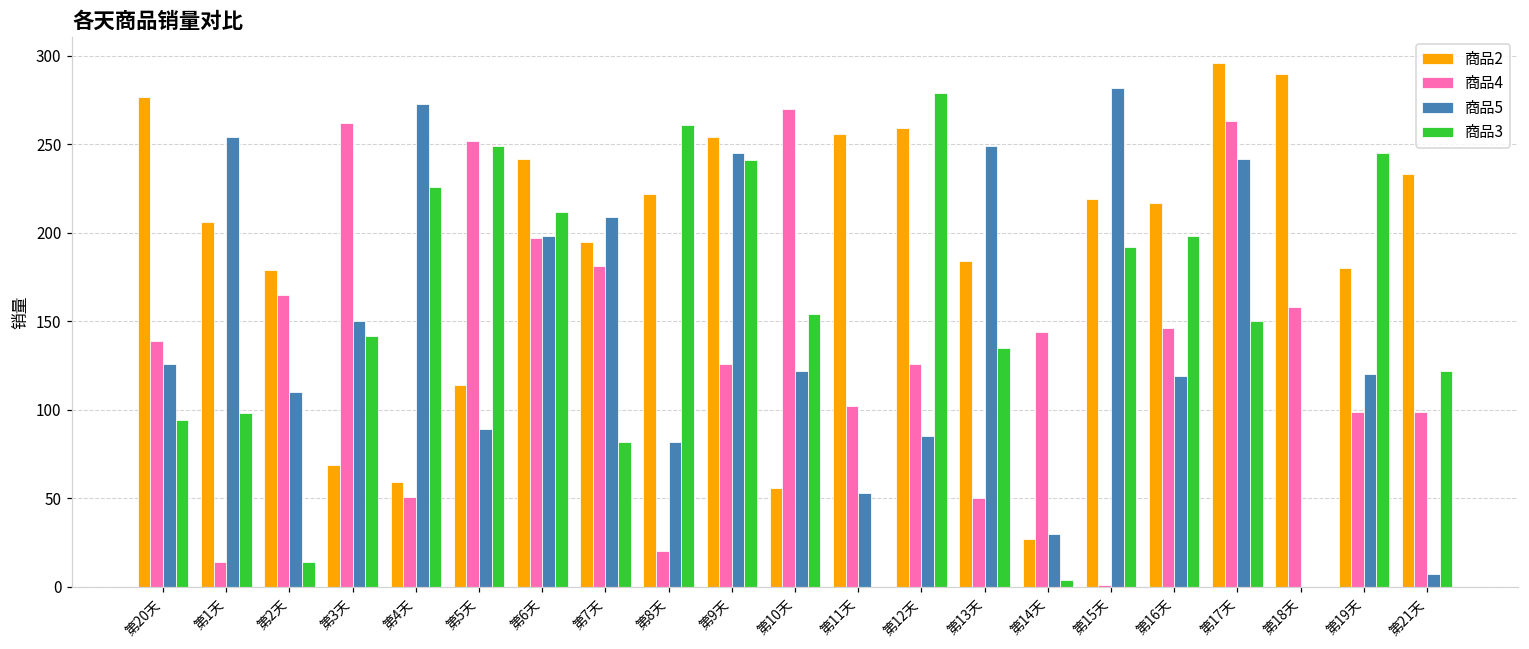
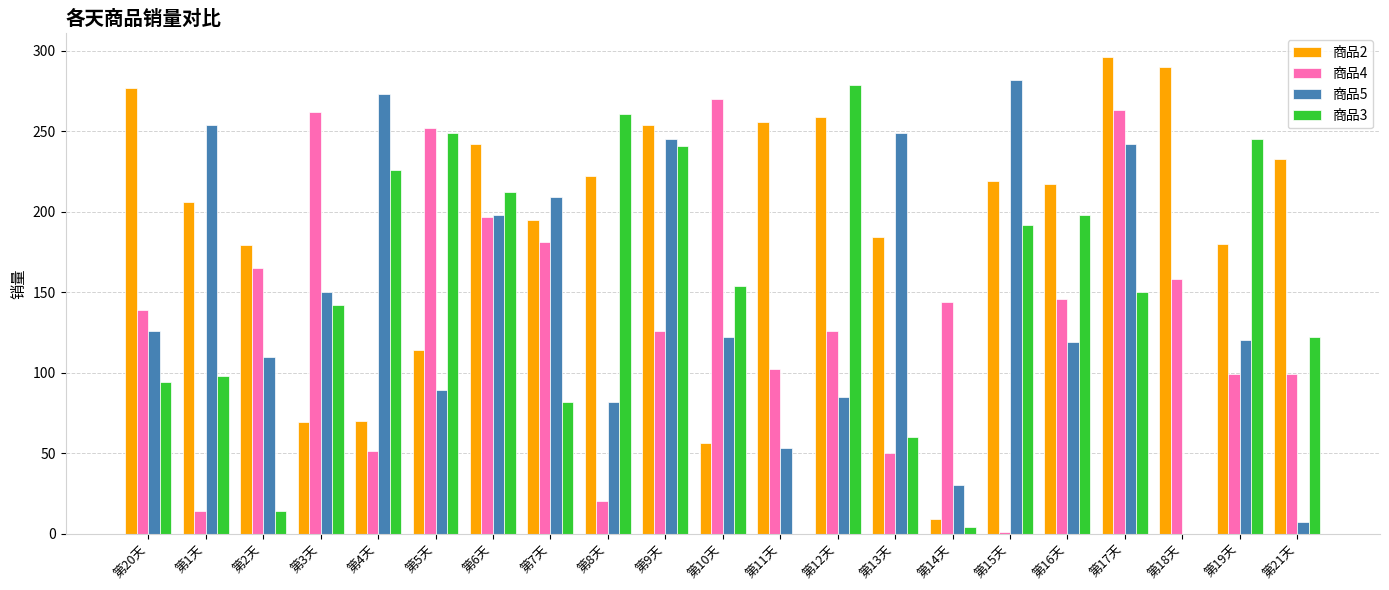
  {
    "商品2": {
      "第20天": 277,
      "第1天": 206,
      "第2天": 179,
      "第3天": 69,
-     "第4天": 59,
+     "第4天": 70,
      "第5天": 114,
      "第6天": 242,
      "第7天": 195,
      "第8天": 222,
      "第9天": 254,
      "第10天": 56,
      "第11天": 256,
      "第12天": 259,
      "第13天": 184,
-     "第14天": 27,
+     "第14天": 9,
      "第15天": 219,
      "第16天": 217,
      "第17天": 296,
      "第18天": 290,
      "第19天": 180,
      "第21天": 233
    },
    "商品4": {
      "第20天": 139,
      "第1天": 14,
      "第2天": 165,
      "第3天": 262,
      "第4天": 51,
      "第5天": 252,
      "第6天": 197,
      "第7天": 181,
      "第8天": 20,
      "第9天": 126,
      "第10天": 270,
      "第11天": 102,
      "第12天": 126,
      "第13天": 50,
      "第14天": 144,
      "第16天": 146,
      "第17天": 263,
      "第18天": 158,
      "第19天": 99,
      "第21天": 99
    },
    "商品5": {
      "第20天": 126,
      "第1天": 254,
      "第2天": 110,
      "第3天": 150,
      "第4天": 273,
      "第5天": 89,
      "第6天": 198,
      "第7天": 209,
      "第8天": 82,
      "第9天": 245,
      "第10天": 122,
      "第11天": 53,
      "第12天": 85,
      "第13天": 249,
      "第14天": 30,
      "第15天": 282,
      "第16天": 119,
      "第17天": 242,
      "第18天": 0,
      "第19天": 120,
      "第21天": 7
    },
    "商品3": {
      "第20天": 94,
      "第1天": 98,
      "第2天": 14,
      "第3天": 142,
      "第4天": 226,
      "第5天": 249,
      "第6天": 212,
      "第7天": 82,
      "第8天": 261,
      "第9天": 241,
      "第10天": 154,
      "第11天": 0,
      "第12天": 279,
-     "第13天": 135,
+     "第13天": 60,
      "第14天": 4,
      "第15天": 192,
      "第16天": 198,
      "第17天": 150,
      "第18天": 0,
      "第19天": 245,
      "第21天": 122
    }
  }
